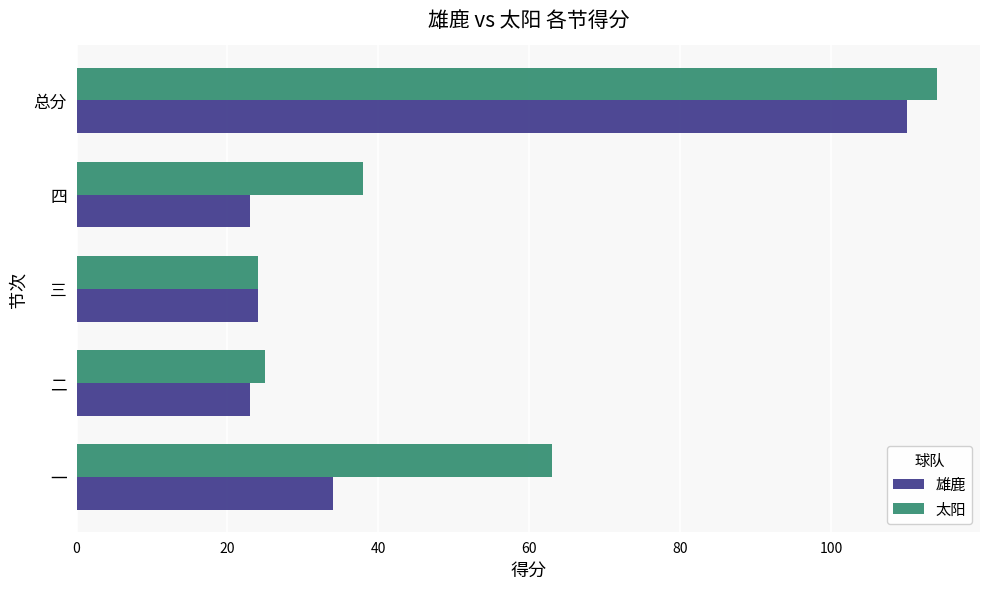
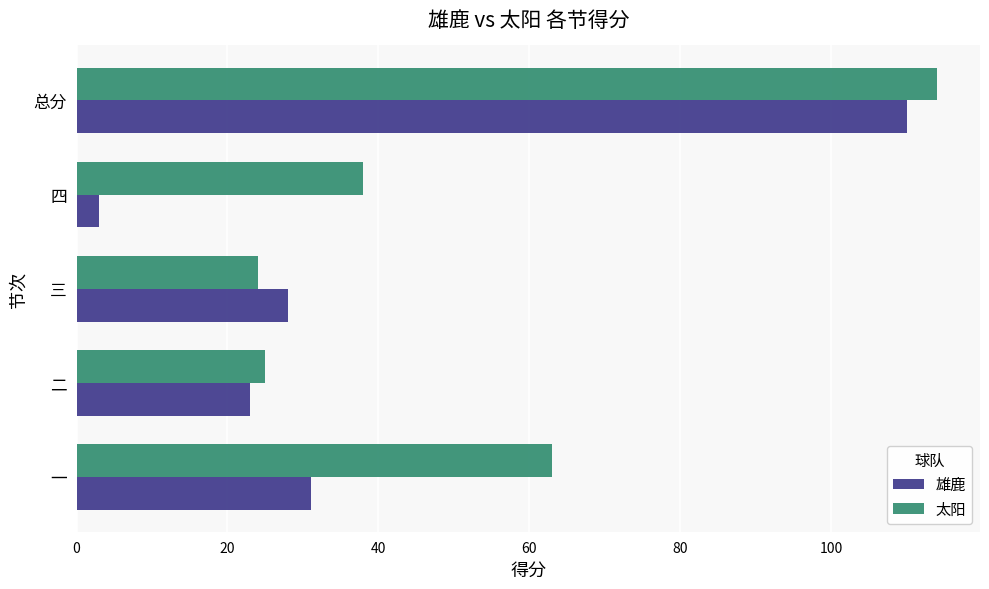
  {
    "雄鹿": {
      "总分": 110,
-     "四": 23,
-     "三": 24,
+     "四": 3,
+     "三": 28,
      "二": 23,
-     "一": 34
+     "一": 31
    },
    "太阳": {
      "总分": 114,
      "四": 38,
      "三": 24,
      "二": 25,
      "一": 63
    }
  }
